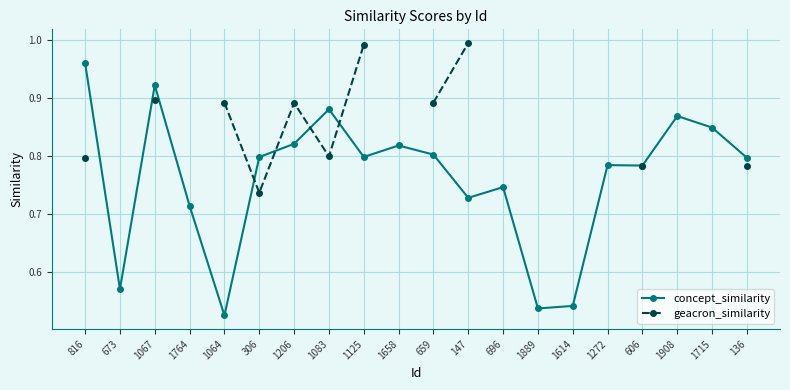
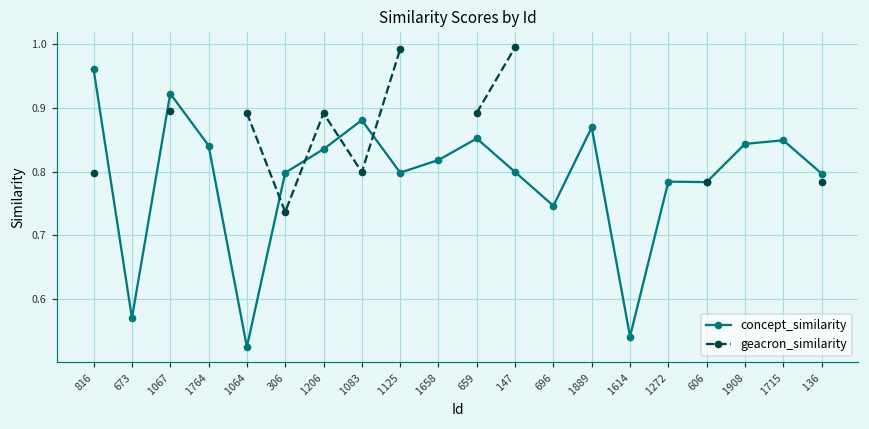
  {
    "concept_similarity": {
      "816": 0.96,
      "673": 0.57,
      "1067": 0.92,
-     "1764": 0.71,
+     "1764": 0.84,
      "1064": 0.53,
      "306": 0.80,
-     "1206": 0.82,
+     "1206": 0.83,
      "1083": 0.88,
      "1125": 0.80,
      "1658": 0.82,
-     "659": 0.80,
-     "147": 0.73,
+     "659": 0.85,
+     "147": 0.80,
      "696": 0.75,
-     "1889": 0.54,
+     "1889": 0.87,
      "1614": 0.54,
      "1272": 0.78,
-     "1908": 0.87,
+     "1908": 0.84,
      "1715": 0.85,
      "136": 0.80
    },
    "geacron_similarity": {
      "816": 0.80,
      "1067": 0.90,
      "1064": 0.89,
      "306": 0.74,
      "1206": 0.89,
      "1083": 0.80,
      "1125": 0.99,
      "659": 0.89,
      "147": 0.99,
      "136": 0.78
    }
  }
